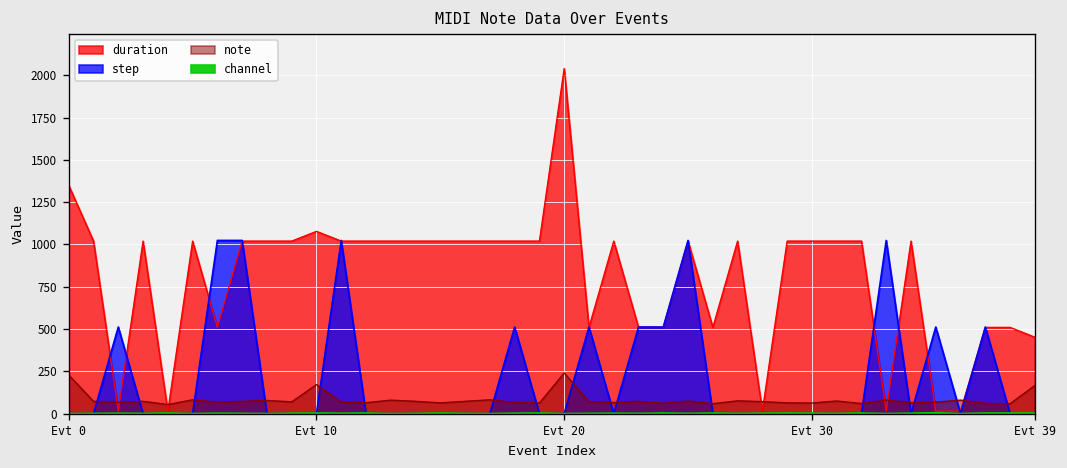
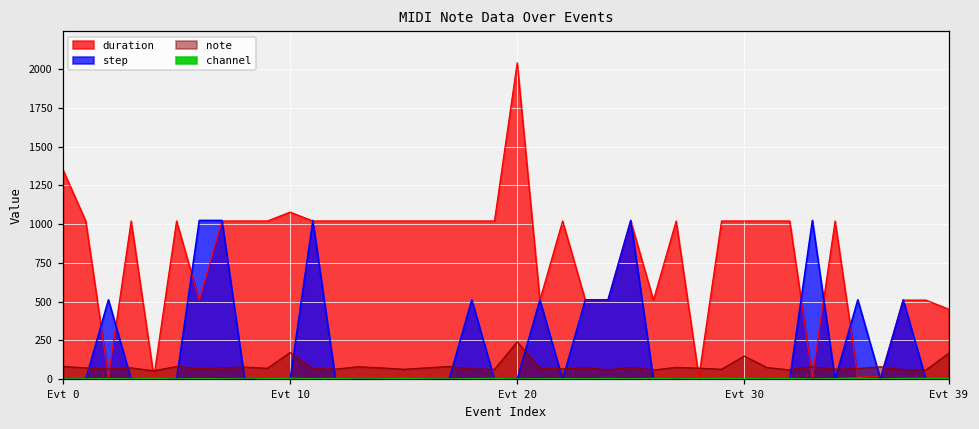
  {
    "duration": {
      "Evt 0": 1350,
      "Evt 10": 1080,
      "Evt 20": 2040,
      "Evt 30": 1020,
      "Evt 39": 450
    },
    "note": {
-     "Evt 0": 230,
+     "Evt 0": 80,
      "Evt 10": 170,
      "Evt 20": 240,
-     "Evt 30": 60,
+     "Evt 30": 150,
      "Evt 39": 170
    }
  }
